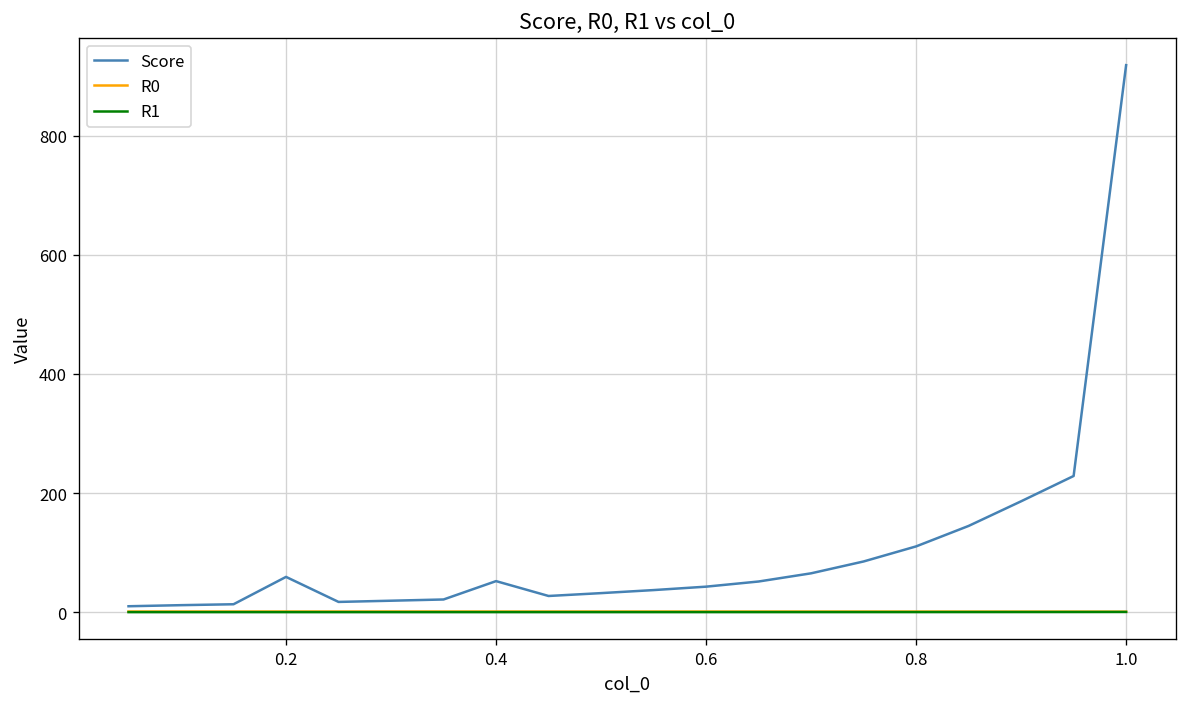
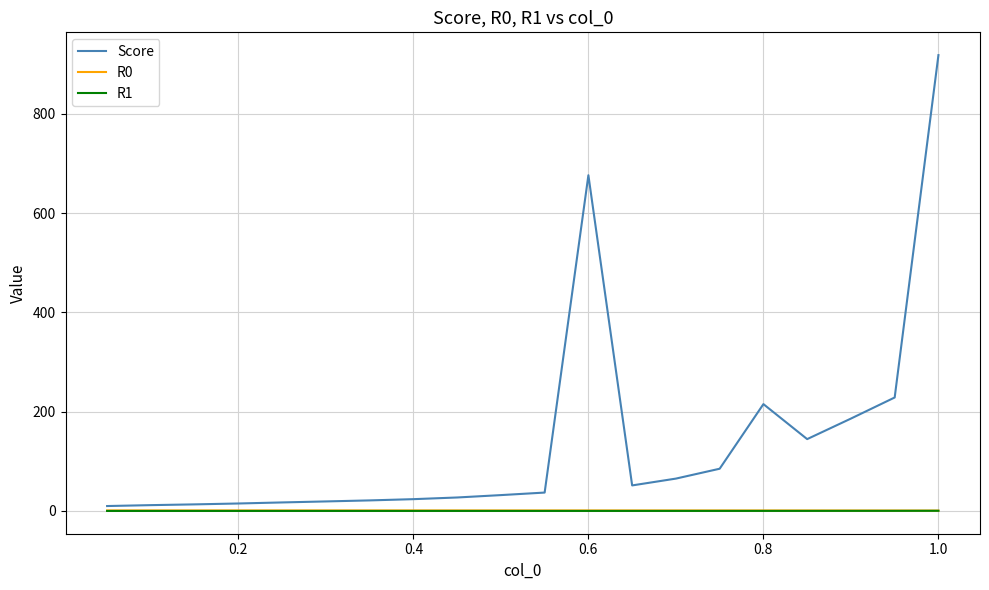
  {
    "Score": {
-     "0.2": 60,
-     "0.4": 50,
-     "0.6": 40,
-     "0.8": 110,
+     "0.2": 20,
+     "0.4": 20,
+     "0.6": 680,
+     "0.8": 220,
      "1.0": 920
    }
  }
